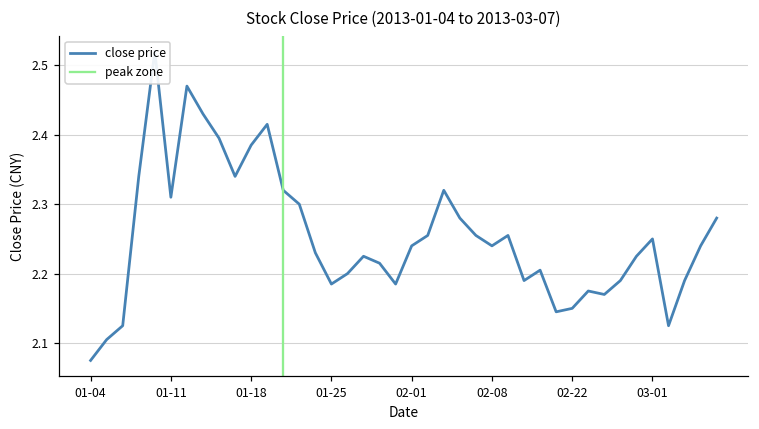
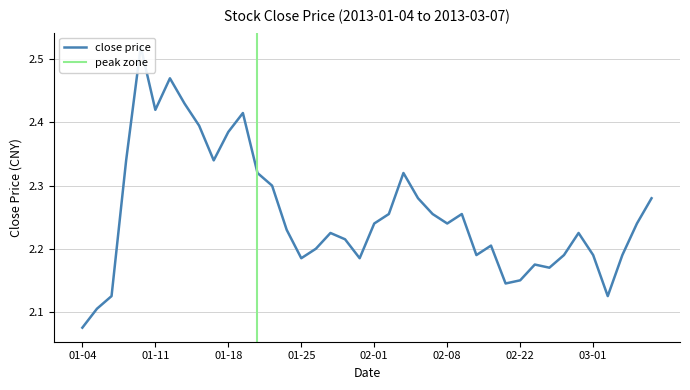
  {
    "01-04": 2.08,
-   "01-11": 2.31,
+   "01-11": 2.42,
    "01-18": 2.39,
    "01-25": 2.19,
    "02-01": 2.24,
    "02-08": 2.24,
    "02-22": 2.15,
-   "03-01": 2.25
+   "03-01": 2.19
  }
